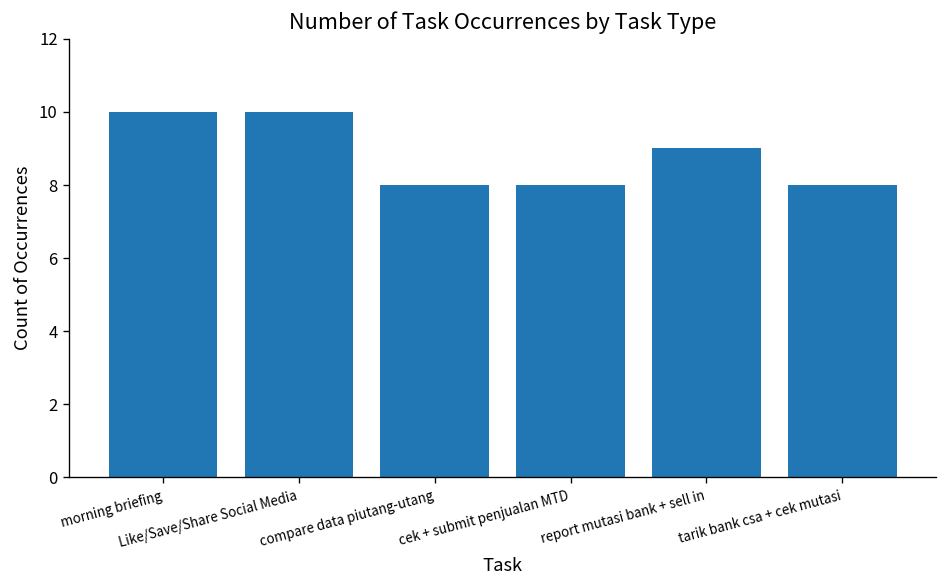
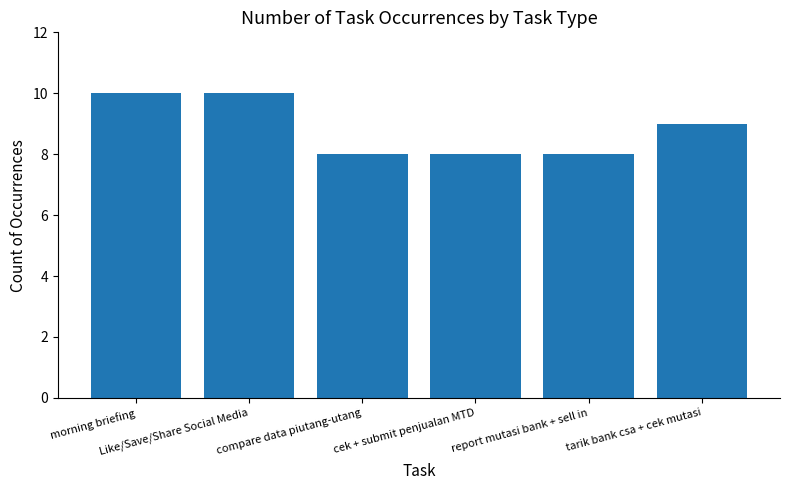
  {
    "morning briefing": 10,
    "Like/Save/Share Social Media": 10,
    "compare data piutang-utang": 8,
    "cek + submit penjualan MTD": 8,
-   "report mutasi bank + sell in": 9,
-   "tarik bank csa + cek mutasi": 8
+   "report mutasi bank + sell in": 8,
+   "tarik bank csa + cek mutasi": 9
  }
